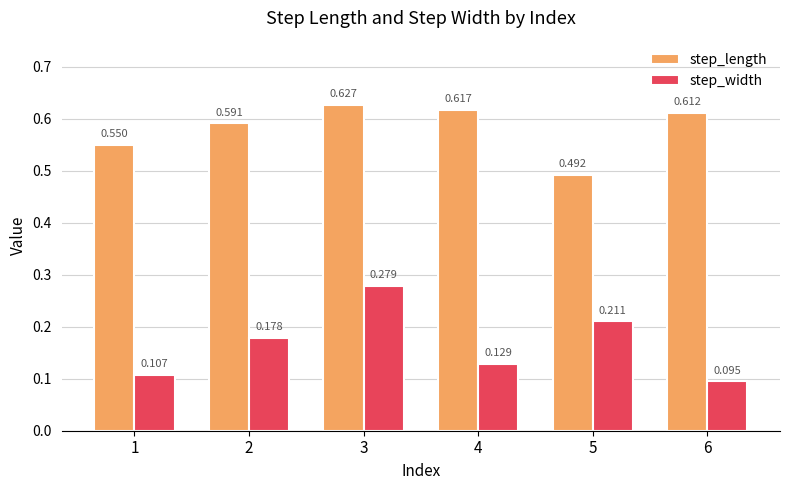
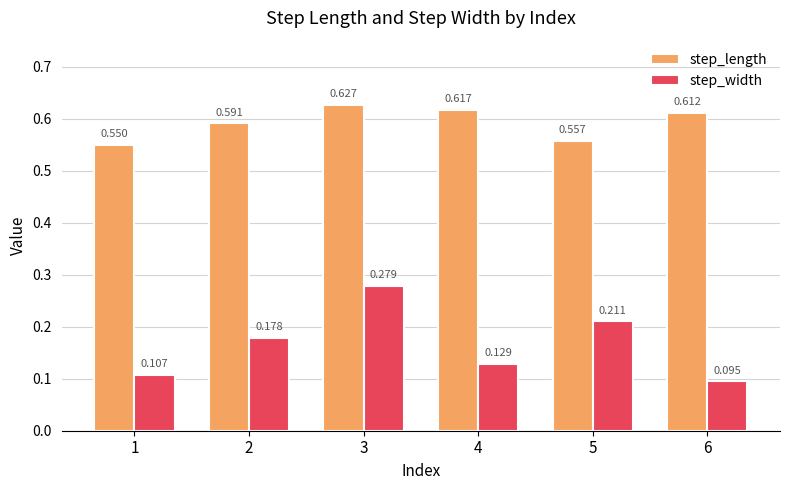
  {
    "step_length": {
      "1": 0.550,
      "2": 0.591,
      "3": 0.627,
      "4": 0.617,
-     "5": 0.492,
+     "5": 0.557,
      "6": 0.612
    },
    "step_width": {
      "1": 0.107,
      "2": 0.178,
      "3": 0.279,
      "4": 0.129,
      "5": 0.211,
      "6": 0.095
    }
  }
